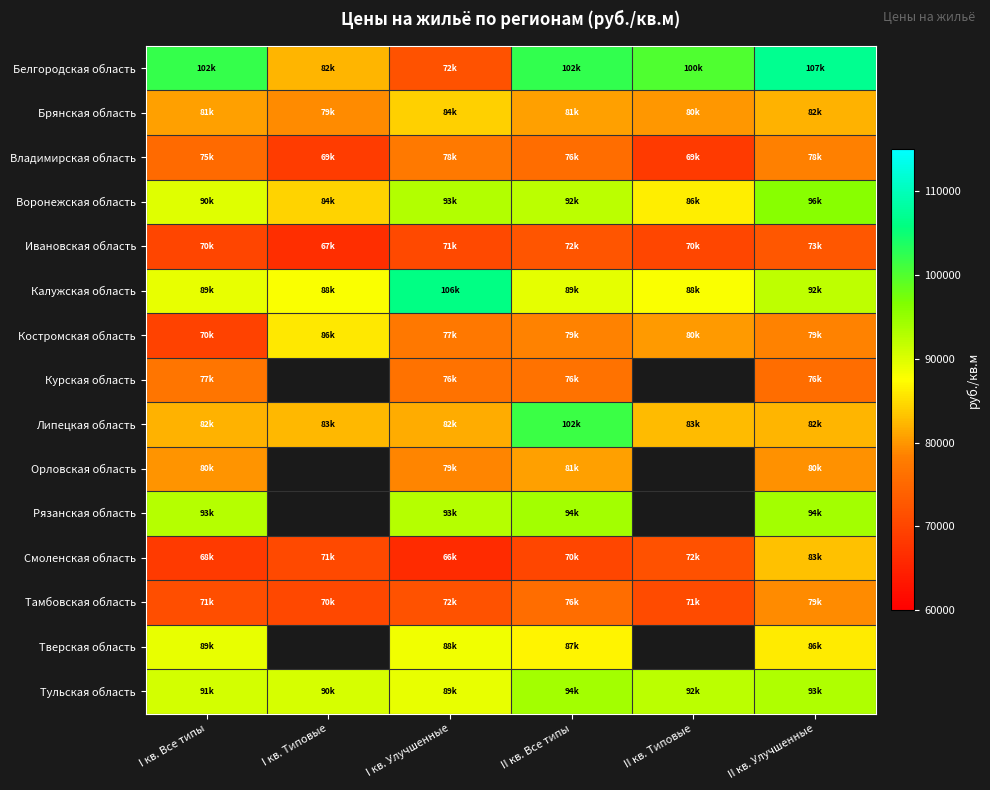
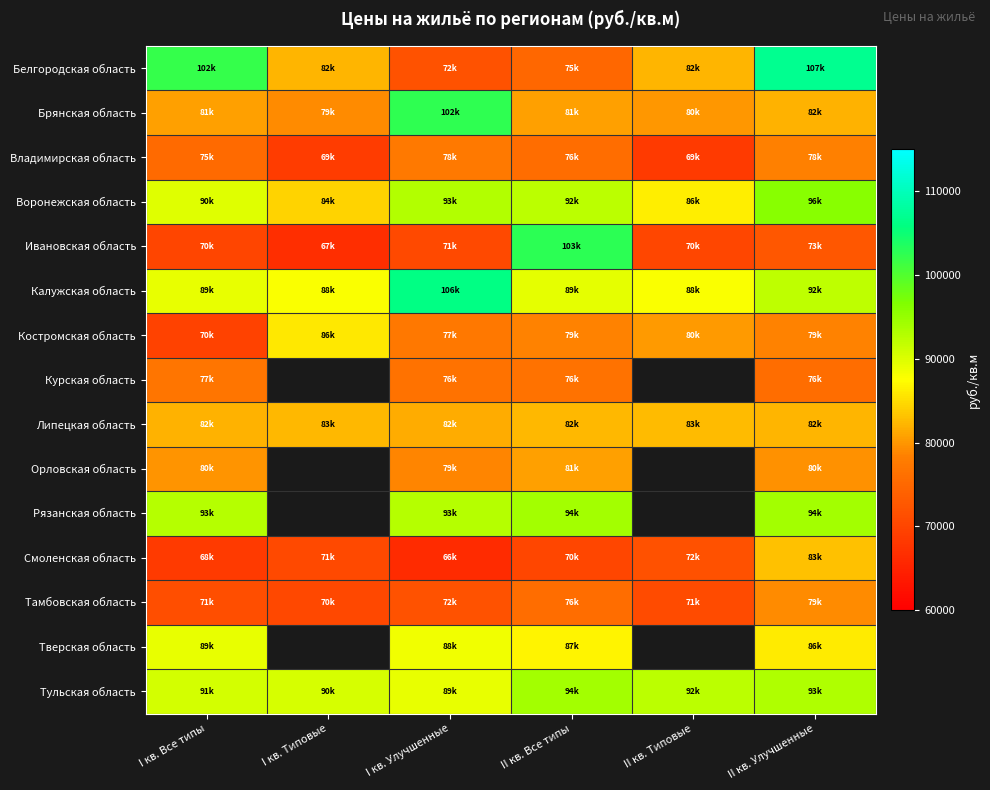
  {
    "Белгородская область": {
      "I кв. Все типы": "102k",
      "I кв. Типовые": "82k",
      "I кв. Улучшенные": "72k",
-     "II кв. Все типы": "102k",
-     "II кв. Типовые": "100k",
+     "II кв. Все типы": "75k",
+     "II кв. Типовые": "82k",
      "II кв. Улучшенные": "107k"
    },
    "Брянская область": {
      "I кв. Все типы": "81k",
      "I кв. Типовые": "79k",
-     "I кв. Улучшенные": "84k",
+     "I кв. Улучшенные": "102k",
      "II кв. Все типы": "81k",
      "II кв. Типовые": "80k",
      "II кв. Улучшенные": "82k"
    },
    "Владимирская область": {
      "I кв. Все типы": "75k",
      "I кв. Типовые": "69k",
      "I кв. Улучшенные": "78k",
      "II кв. Все типы": "76k",
      "II кв. Типовые": "69k",
      "II кв. Улучшенные": "78k"
    },
    "Воронежская область": {
      "I кв. Все типы": "90k",
      "I кв. Типовые": "84k",
      "I кв. Улучшенные": "93k",
      "II кв. Все типы": "92k",
      "II кв. Типовые": "86k",
      "II кв. Улучшенные": "96k"
    },
    "Ивановская область": {
      "I кв. Все типы": "70k",
      "I кв. Типовые": "67k",
      "I кв. Улучшенные": "71k",
-     "II кв. Все типы": "72k",
+     "II кв. Все типы": "103k",
      "II кв. Типовые": "70k",
      "II кв. Улучшенные": "73k"
    },
    "Калужская область": {
      "I кв. Все типы": "89k",
      "I кв. Типовые": "88k",
      "I кв. Улучшенные": "106k",
      "II кв. Все типы": "89k",
      "II кв. Типовые": "88k",
      "II кв. Улучшенные": "92k"
    },
    "Костромская область": {
      "I кв. Все типы": "70k",
      "I кв. Типовые": "86k",
      "I кв. Улучшенные": "77k",
      "II кв. Все типы": "79k",
      "II кв. Типовые": "80k",
      "II кв. Улучшенные": "79k"
    },
    "Курская область": {
      "I кв. Все типы": "77k",
      "I кв. Улучшенные": "76k",
      "II кв. Все типы": "76k",
      "II кв. Улучшенные": "76k"
    },
    "Липецкая область": {
      "I кв. Все типы": "82k",
      "I кв. Типовые": "83k",
      "I кв. Улучшенные": "82k",
-     "II кв. Все типы": "102k",
+     "II кв. Все типы": "82k",
      "II кв. Типовые": "83k",
      "II кв. Улучшенные": "82k"
    },
    "Орловская область": {
      "I кв. Все типы": "80k",
      "I кв. Улучшенные": "79k",
      "II кв. Все типы": "81k",
      "II кв. Улучшенные": "80k"
    },
    "Рязанская область": {
      "I кв. Все типы": "93k",
      "I кв. Улучшенные": "93k",
      "II кв. Все типы": "94k",
      "II кв. Улучшенные": "94k"
    },
    "Смоленская область": {
      "I кв. Все типы": "68k",
      "I кв. Типовые": "71k",
      "I кв. Улучшенные": "66k",
      "II кв. Все типы": "70k",
      "II кв. Типовые": "72k",
      "II кв. Улучшенные": "83k"
    },
    "Тамбовская область": {
      "I кв. Все типы": "71k",
      "I кв. Типовые": "70k",
      "I кв. Улучшенные": "72k",
      "II кв. Все типы": "76k",
      "II кв. Типовые": "71k",
      "II кв. Улучшенные": "79k"
    },
    "Тверская область": {
      "I кв. Все типы": "89k",
      "I кв. Улучшенные": "88k",
      "II кв. Все типы": "87k",
      "II кв. Улучшенные": "86k"
    },
    "Тульская область": {
      "I кв. Все типы": "91k",
      "I кв. Типовые": "90k",
      "I кв. Улучшенные": "89k",
      "II кв. Все типы": "94k",
      "II кв. Типовые": "92k",
      "II кв. Улучшенные": "93k"
    }
  }
